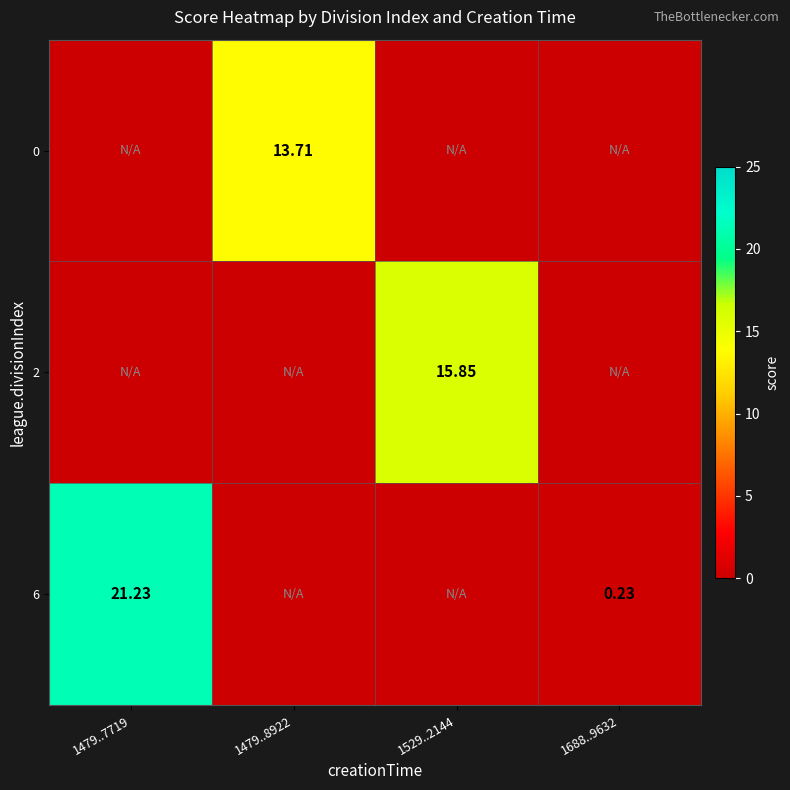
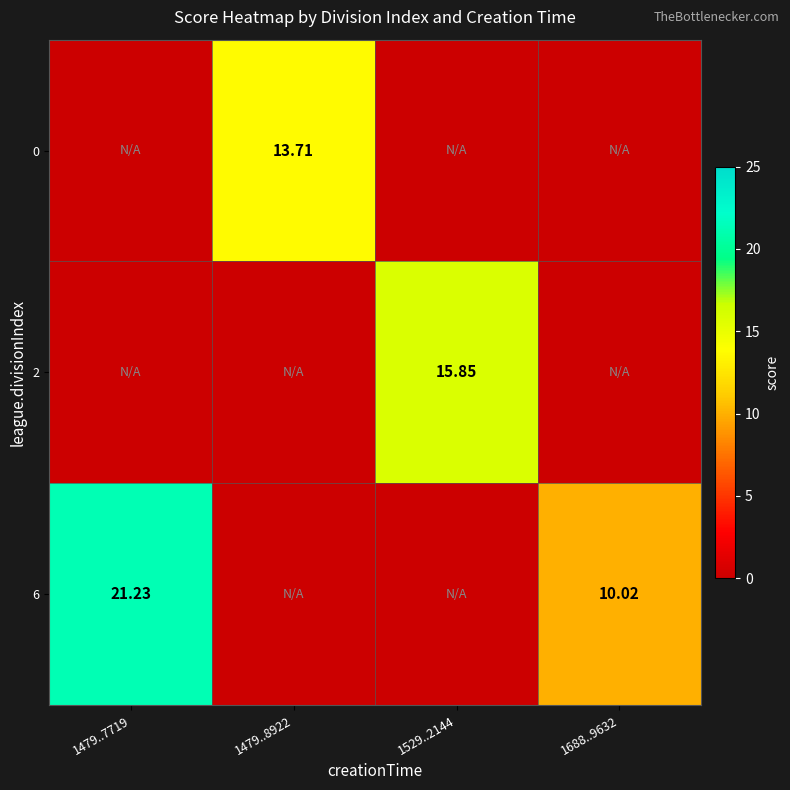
  {
    "0": {
      "1479..8922": 13.71
    },
    "2": {
      "1529..2144": 15.85
    },
    "6": {
      "1479..7719": 21.23,
-     "1688..9632": 0.23
+     "1688..9632": 10.02
    }
  }
